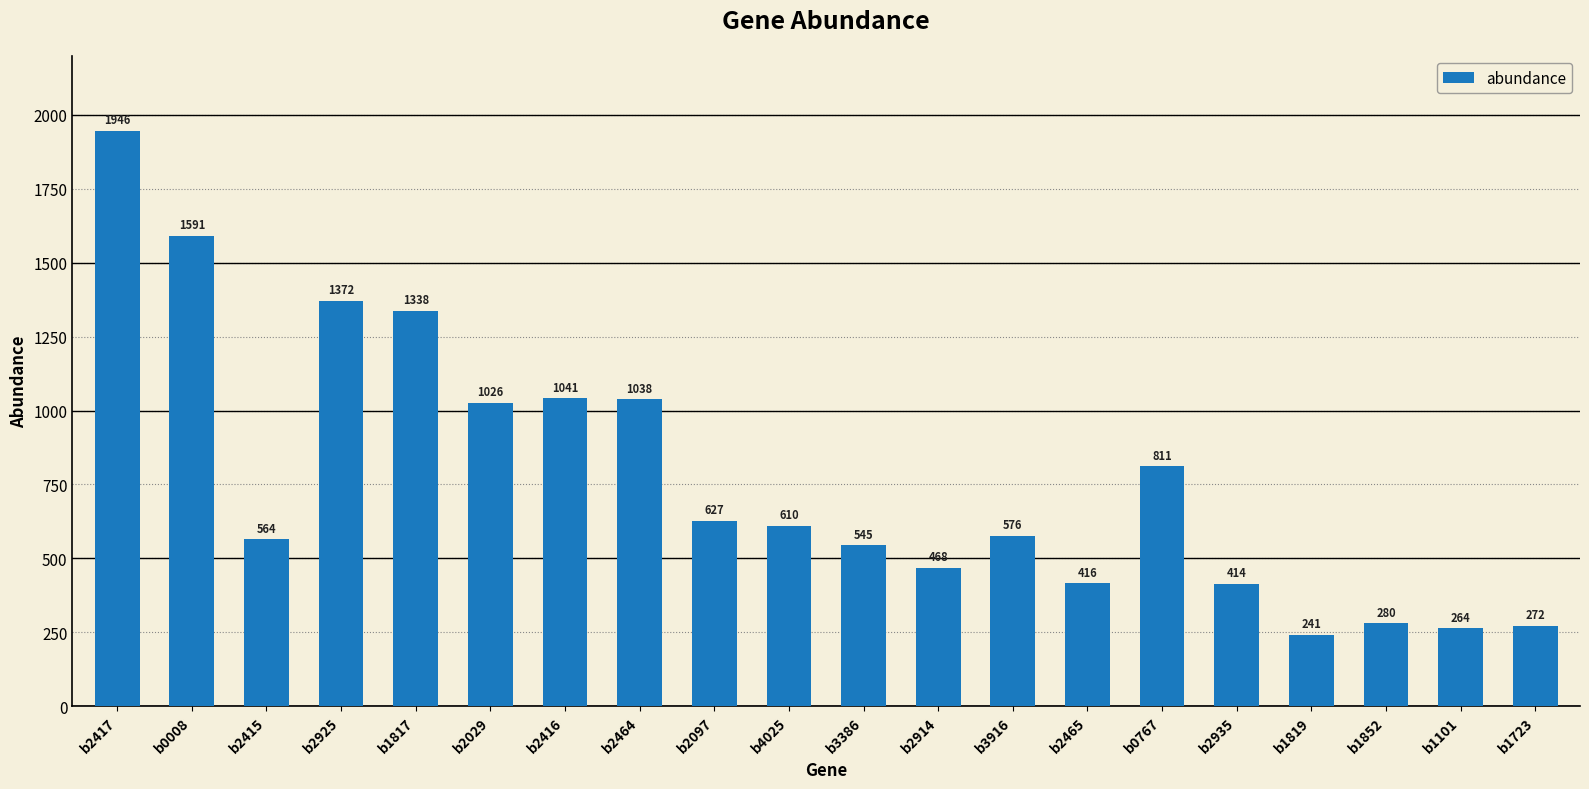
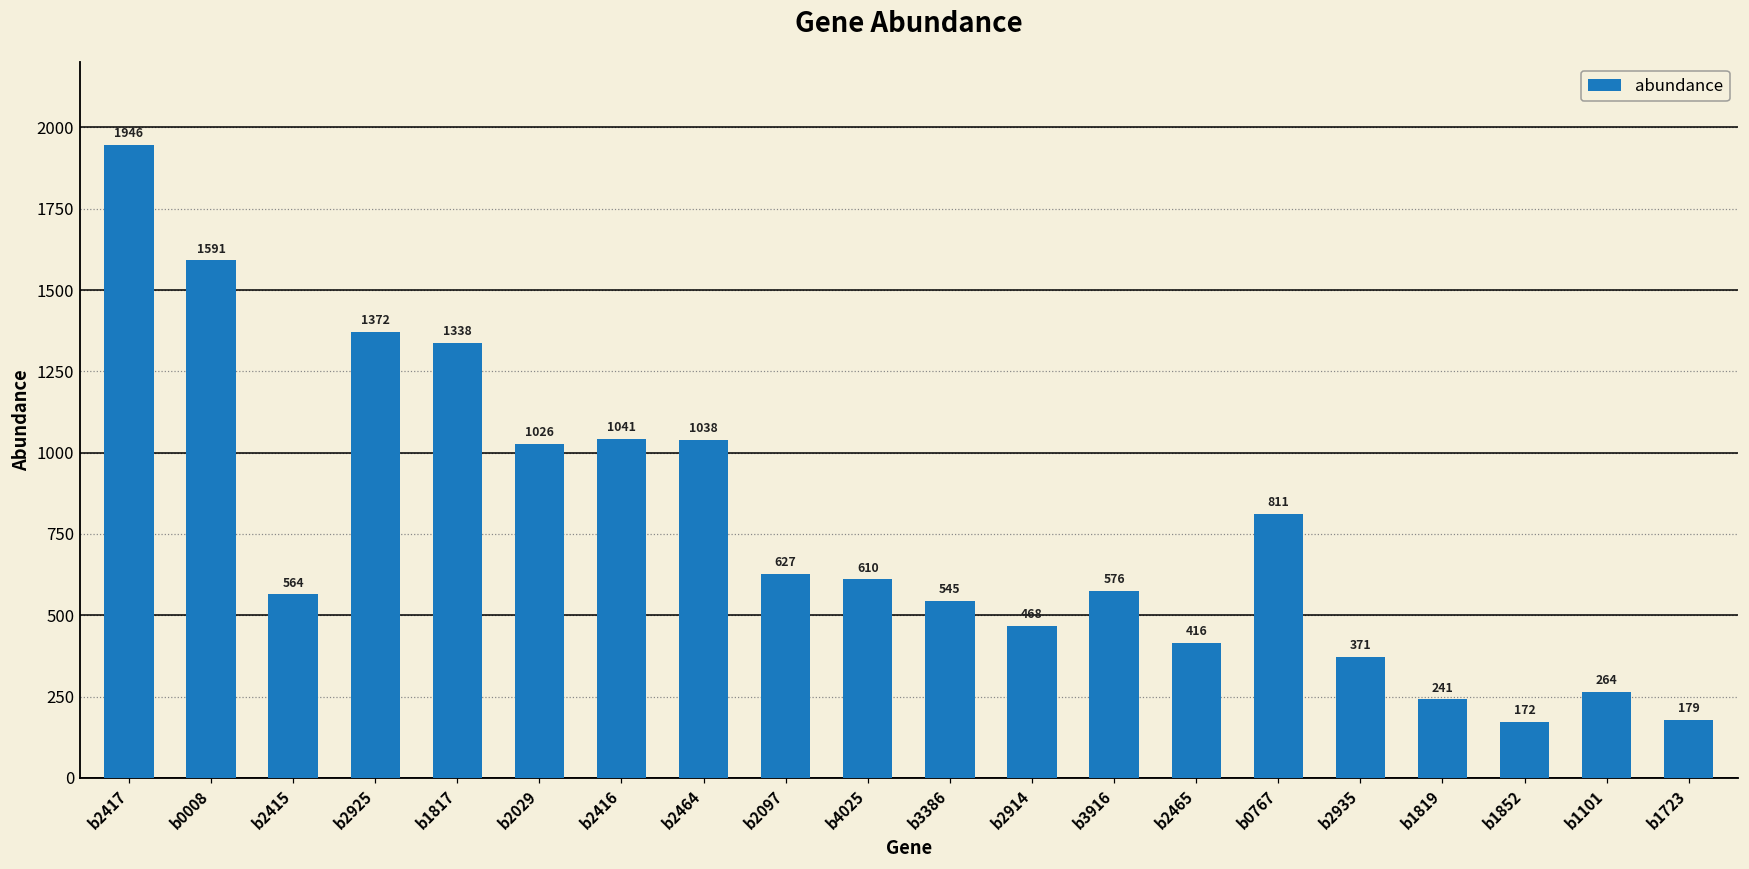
  {
    "b2417": 1946,
    "b0008": 1591,
    "b2415": 564,
    "b2925": 1372,
    "b1817": 1338,
    "b2029": 1026,
    "b2416": 1041,
    "b2464": 1038,
    "b2097": 627,
    "b4025": 610,
    "b3386": 545,
    "b2914": 468,
    "b3916": 576,
    "b2465": 416,
    "b0767": 811,
-   "b2935": 414,
+   "b2935": 371,
    "b1819": 241,
-   "b1852": 280,
+   "b1852": 172,
    "b1101": 264,
-   "b1723": 272
+   "b1723": 179
  }
